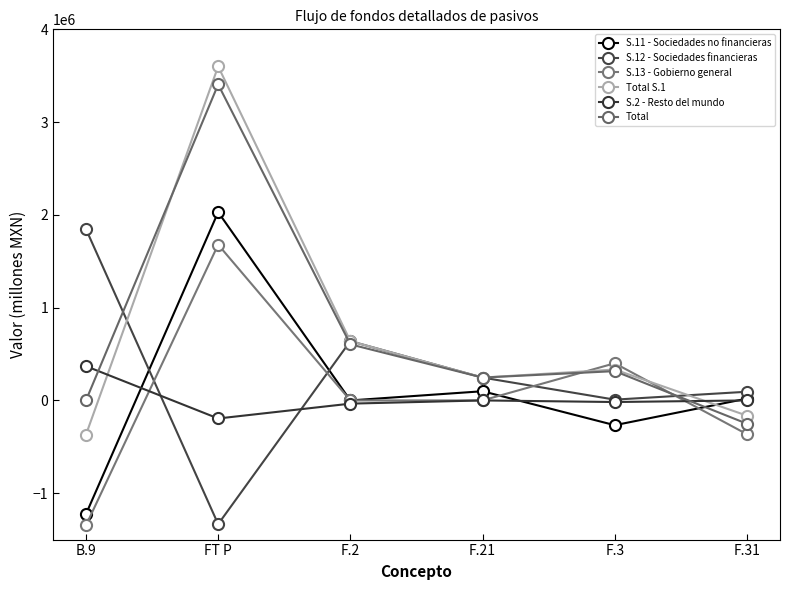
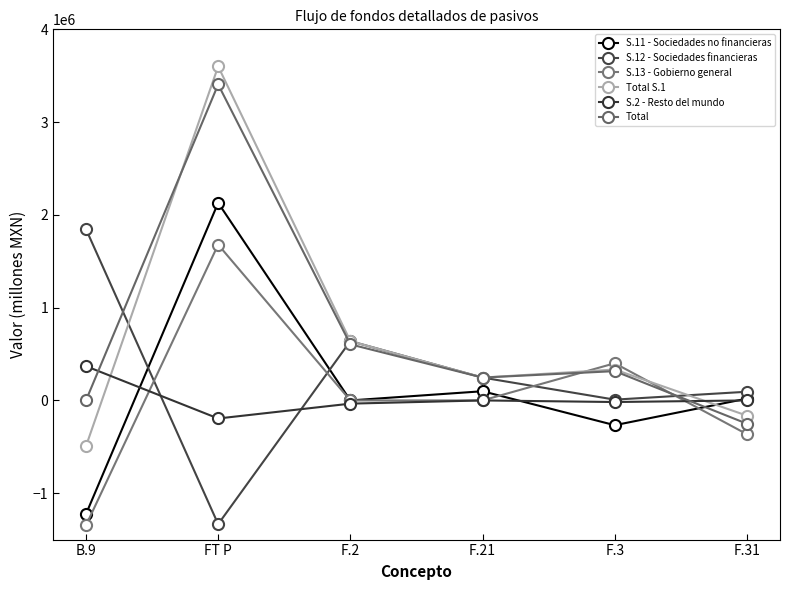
  {
    "S.11 - Sociedades no financieras": {
      "B.9": -1200000,
-     "FT P": 2000000,
+     "FT P": 2100000,
      "F.21": 100000,
      "F.3": -300000
    },
    "Total S.1": {
-     "B.9": -400000,
+     "B.9": -500000,
      "FT P": 3600000,
      "F.31": -200000
    }
  }
